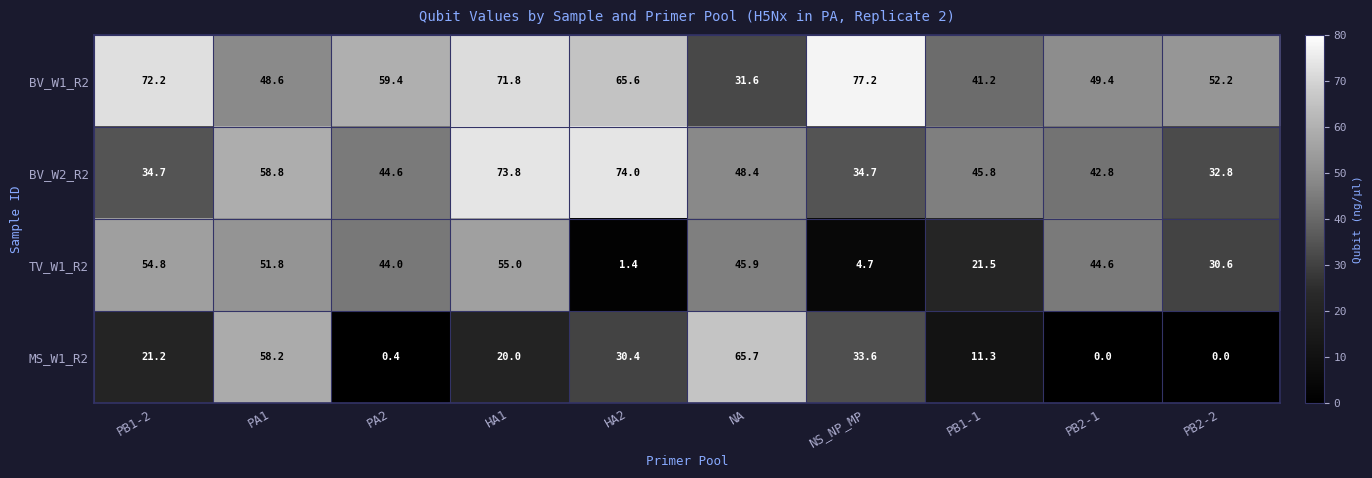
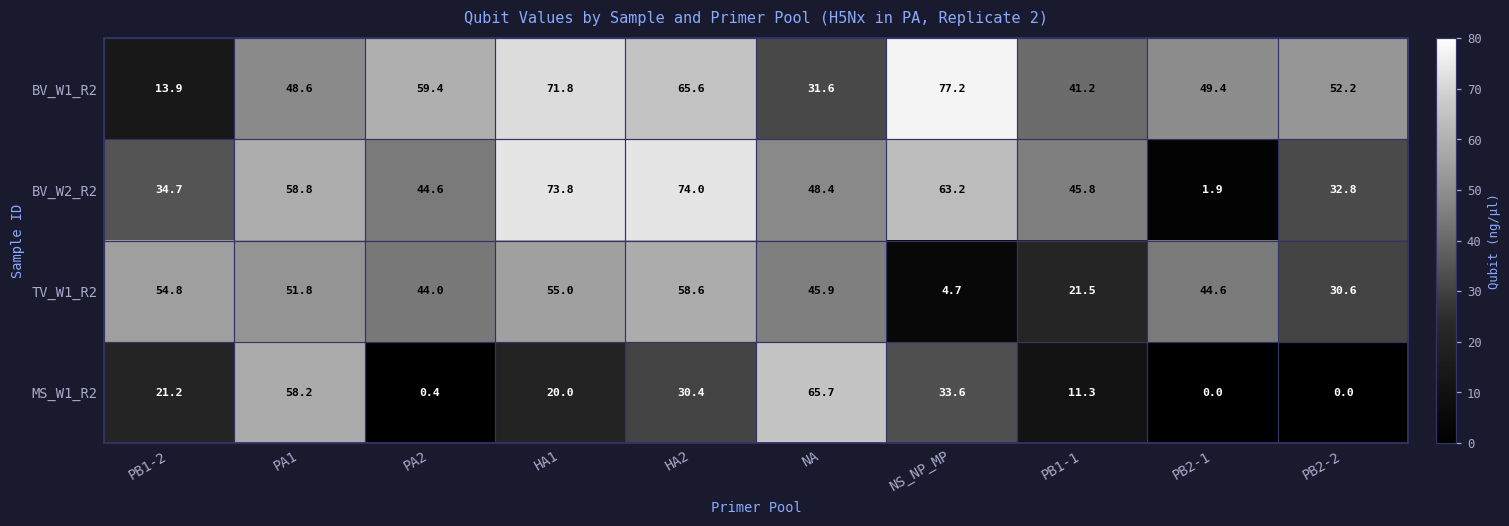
  {
    "BV_W1_R2": {
-     "PB1-2": 72.2,
+     "PB1-2": 13.9,
      "PA1": 48.6,
      "PA2": 59.4,
      "HA1": 71.8,
      "HA2": 65.6,
      "NA": 31.6,
      "NS_NP_MP": 77.2,
      "PB1-1": 41.2,
      "PB2-1": 49.4,
      "PB2-2": 52.2
    },
    "BV_W2_R2": {
      "PB1-2": 34.7,
      "PA1": 58.8,
      "PA2": 44.6,
      "HA1": 73.8,
      "HA2": 74.0,
      "NA": 48.4,
-     "NS_NP_MP": 34.7,
+     "NS_NP_MP": 63.2,
      "PB1-1": 45.8,
-     "PB2-1": 42.8,
+     "PB2-1": 1.9,
      "PB2-2": 32.8
    },
    "TV_W1_R2": {
      "PB1-2": 54.8,
      "PA1": 51.8,
      "PA2": 44.0,
      "HA1": 55.0,
-     "HA2": 1.4,
+     "HA2": 58.6,
      "NA": 45.9,
      "NS_NP_MP": 4.7,
      "PB1-1": 21.5,
      "PB2-1": 44.6,
      "PB2-2": 30.6
    },
    "MS_W1_R2": {
      "PB1-2": 21.2,
      "PA1": 58.2,
      "PA2": 0.4,
      "HA1": 20.0,
      "HA2": 30.4,
      "NA": 65.7,
      "NS_NP_MP": 33.6,
      "PB1-1": 11.3,
      "PB2-1": 0.0,
      "PB2-2": 0.0
    }
  }
